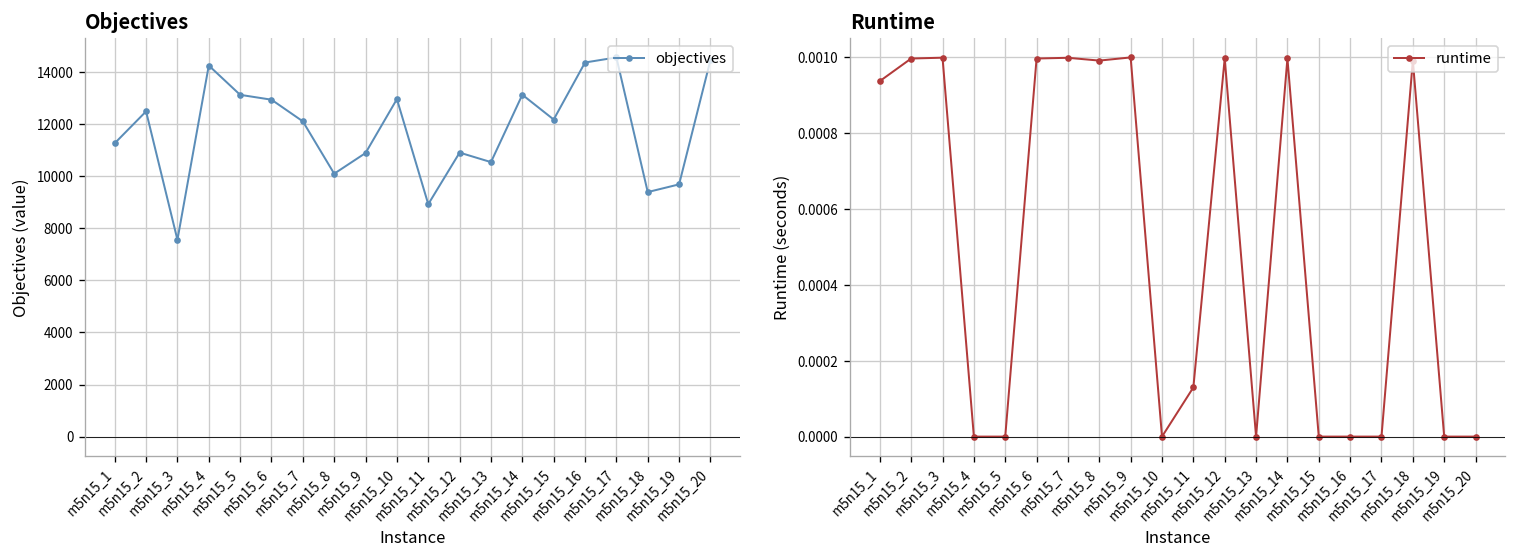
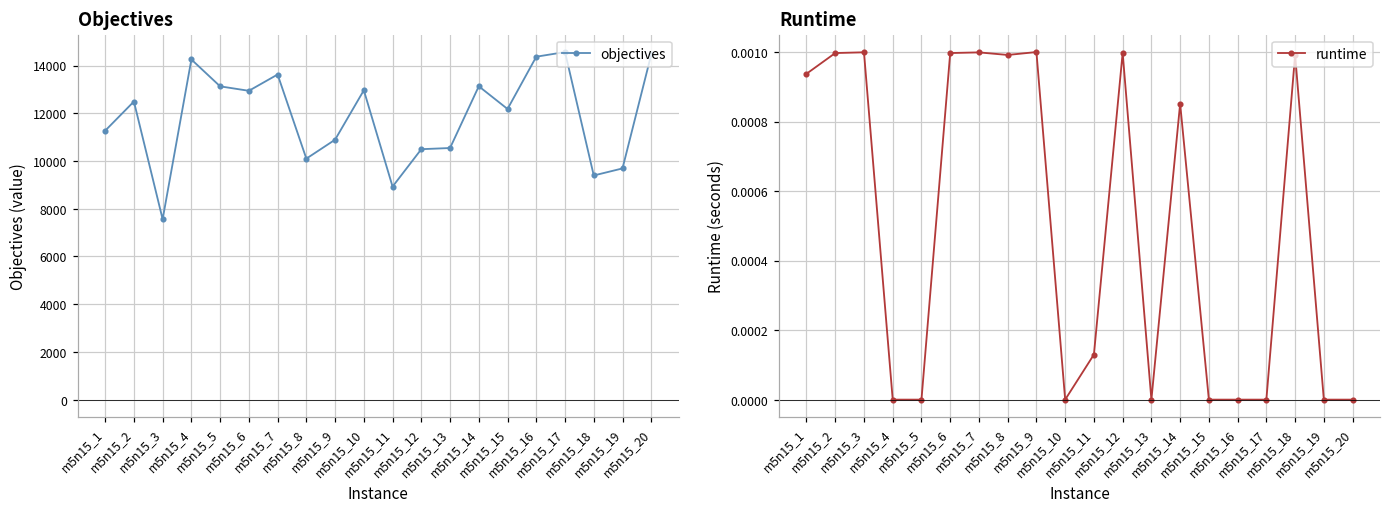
  {
    "Objectives": {
      "m5n15_1": 11300,
      "m5n15_2": 12500,
      "m5n15_3": 7600,
      "m5n15_4": 14300,
      "m5n15_5": 13100,
      "m5n15_6": 12900,
-     "m5n15_7": 12100,
+     "m5n15_7": 13600,
      "m5n15_8": 10100,
      "m5n15_9": 10900,
      "m5n15_10": 13000,
      "m5n15_11": 8900,
-     "m5n15_12": 10900,
+     "m5n15_12": 10500,
      "m5n15_13": 10500,
      "m5n15_14": 13100,
      "m5n15_15": 12200,
      "m5n15_16": 14400,
      "m5n15_18": 9400,
      "m5n15_19": 9700
    },
    "Runtime": {
      "m5n15_1": 0.00094,
      "m5n15_2": 0.00100,
      "m5n15_3": 0.00100,
      "m5n15_4": 0.00000,
      "m5n15_5": 0.00000,
      "m5n15_6": 0.00100,
      "m5n15_7": 0.00100,
      "m5n15_8": 0.00099,
      "m5n15_9": 0.00100,
      "m5n15_10": 0.00000,
      "m5n15_11": 0.00013,
      "m5n15_12": 0.00100,
      "m5n15_13": 0.00000,
-     "m5n15_14": 0.00100,
+     "m5n15_14": 0.00085,
      "m5n15_15": 0.00000,
      "m5n15_16": 0.00000,
      "m5n15_17": 0.00000,
      "m5n15_19": 0.00000,
      "m5n15_20": 0.00000
    }
  }
